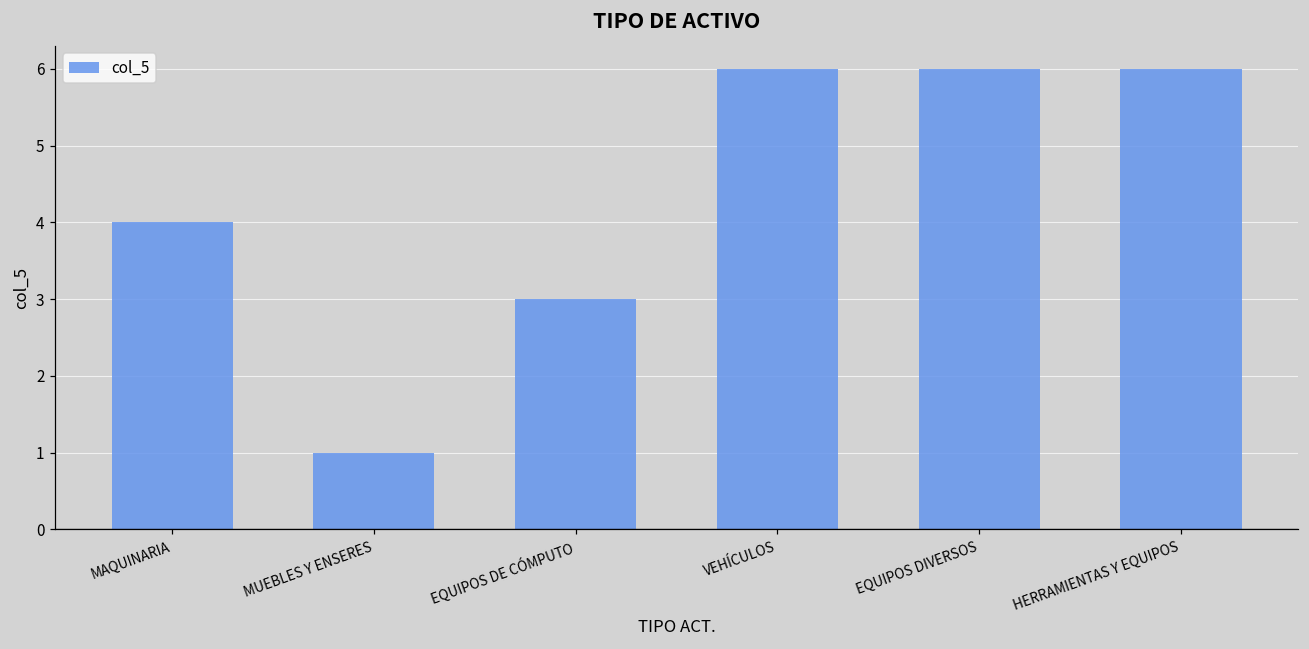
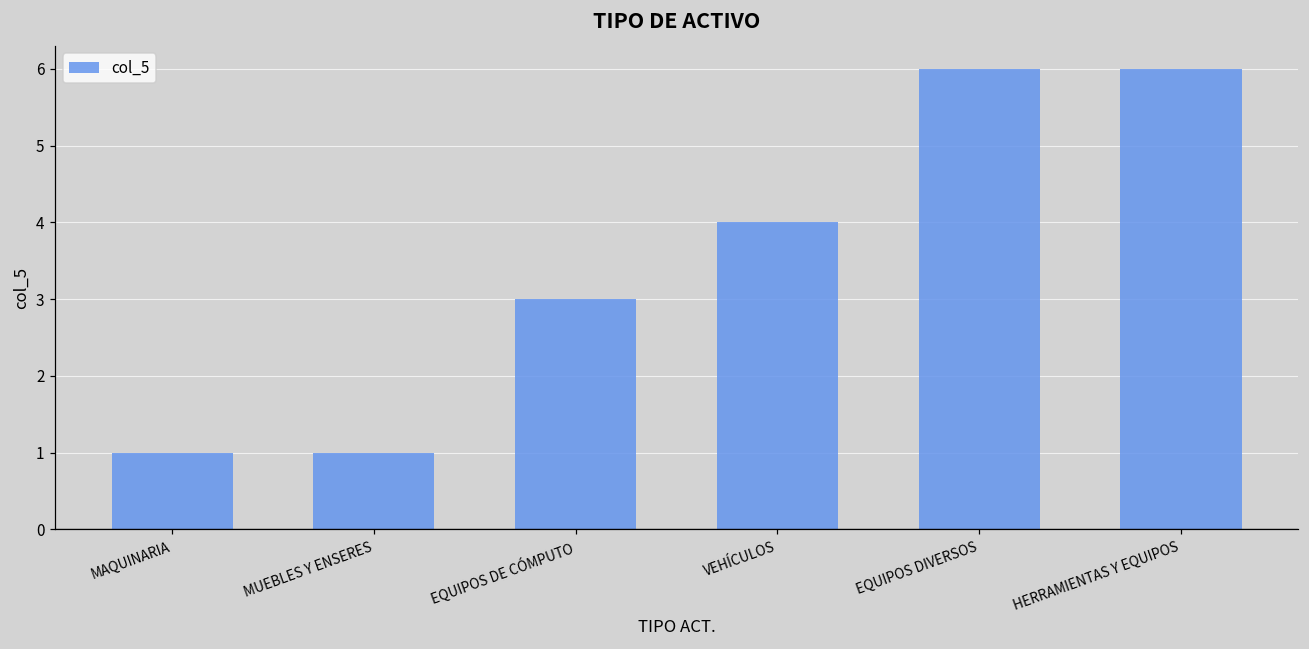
  {
-   "MAQUINARIA": 4,
+   "MAQUINARIA": 1,
    "MUEBLES Y ENSERES": 1,
    "EQUIPOS DE CÓMPUTO": 3,
-   "VEHÍCULOS": 6,
+   "VEHÍCULOS": 4,
    "EQUIPOS DIVERSOS": 6,
    "HERRAMIENTAS Y EQUIPOS": 6
  }
